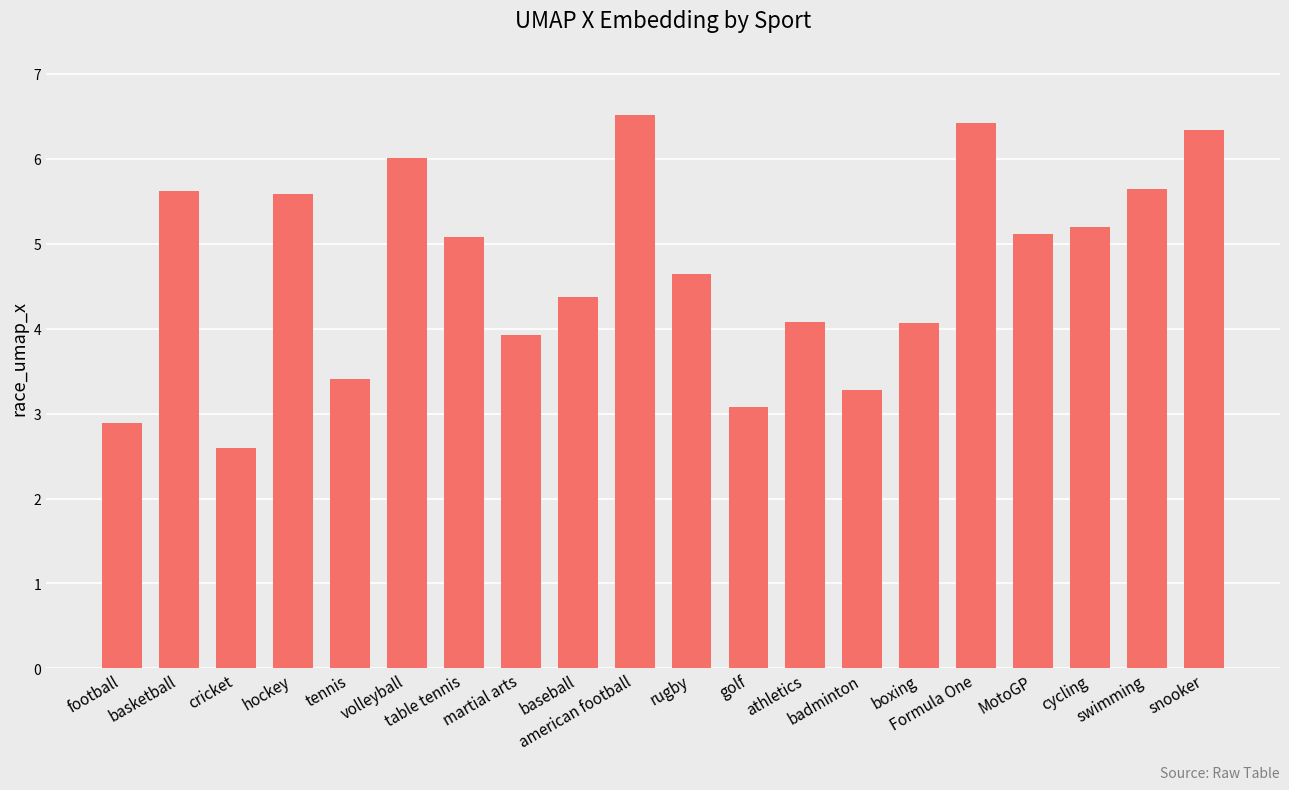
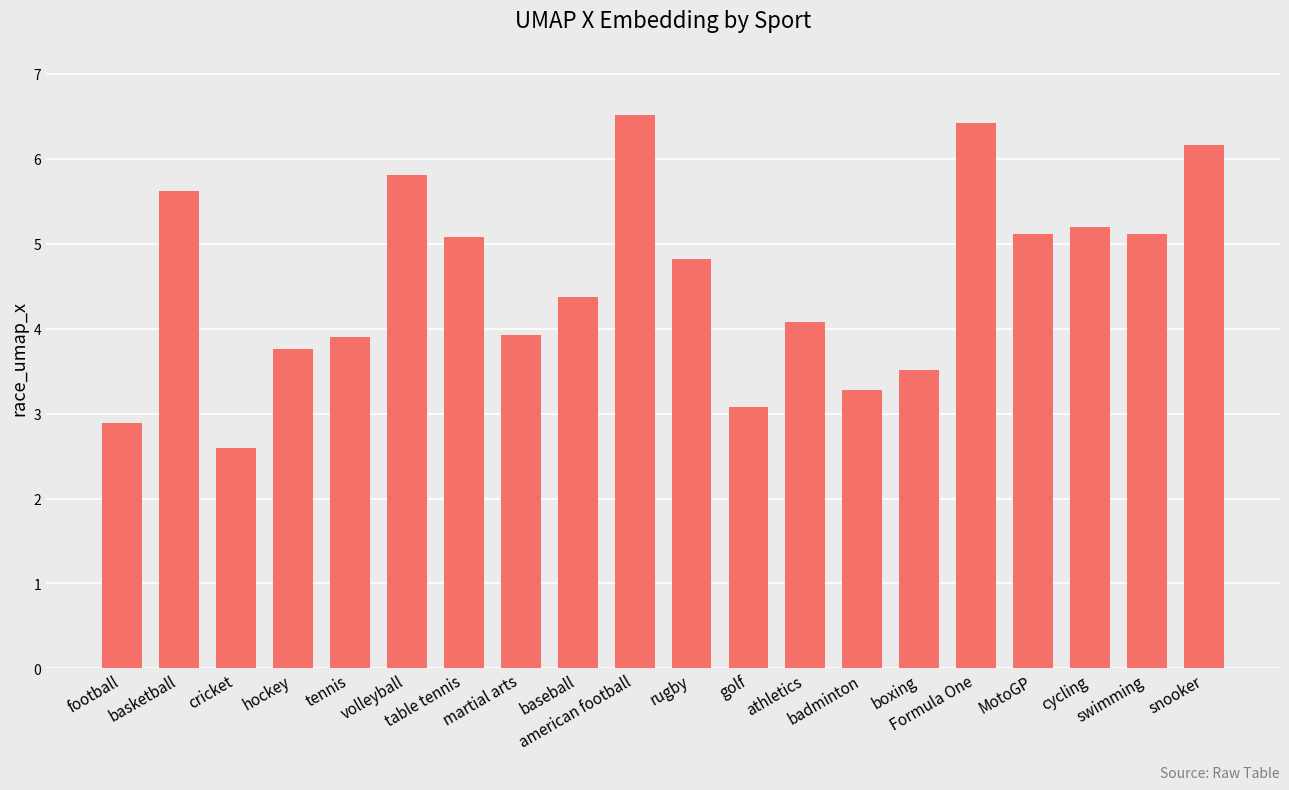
  {
    "football": 2.9,
    "basketball": 5.6,
    "cricket": 2.6,
-   "hockey": 5.6,
-   "tennis": 3.4,
-   "volleyball": 6.0,
+   "hockey": 3.8,
+   "tennis": 3.9,
+   "volleyball": 5.8,
    "table tennis": 5.1,
    "martial arts": 3.9,
    "baseball": 4.4,
    "american football": 6.5,
-   "rugby": 4.6,
+   "rugby": 4.8,
    "golf": 3.1,
    "athletics": 4.1,
    "badminton": 3.3,
-   "boxing": 4.1,
+   "boxing": 3.5,
    "Formula One": 6.4,
    "MotoGP": 5.1,
    "cycling": 5.2,
-   "swimming": 5.6,
-   "snooker": 6.3
+   "swimming": 5.1,
+   "snooker": 6.2
  }
